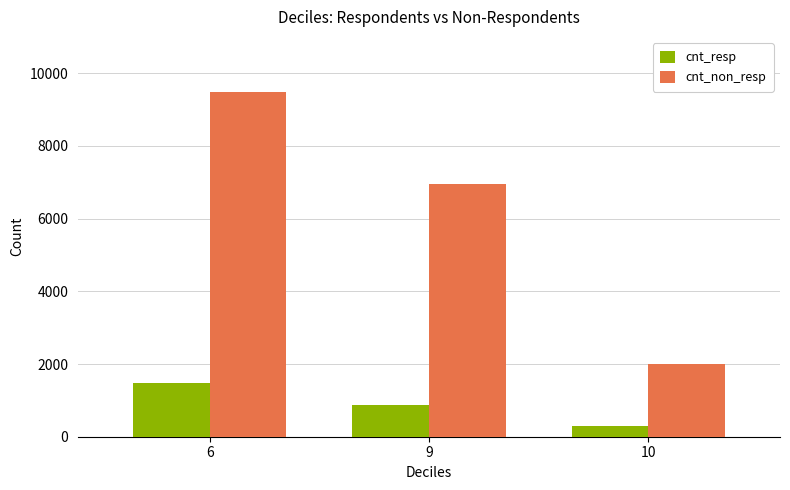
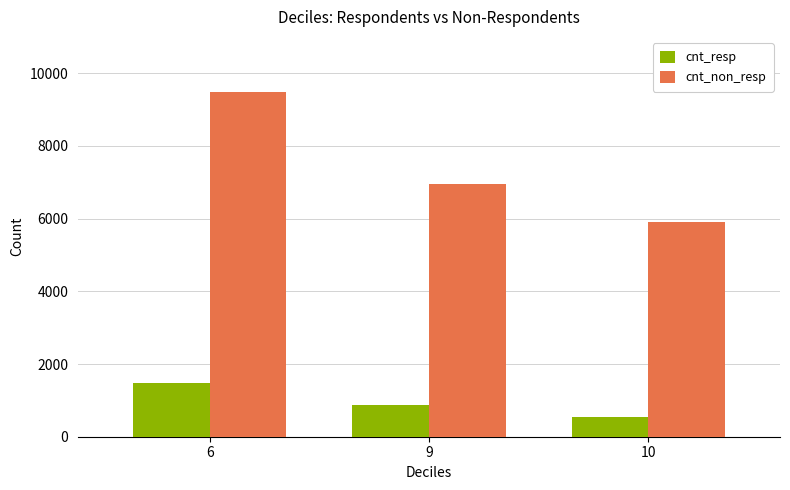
  {
    "cnt_resp": {
      "6": 1500,
      "9": 900,
-     "10": 300
+     "10": 500
    },
    "cnt_non_resp": {
      "6": 9500,
      "9": 6900,
-     "10": 2000
+     "10": 5900
    }
  }
